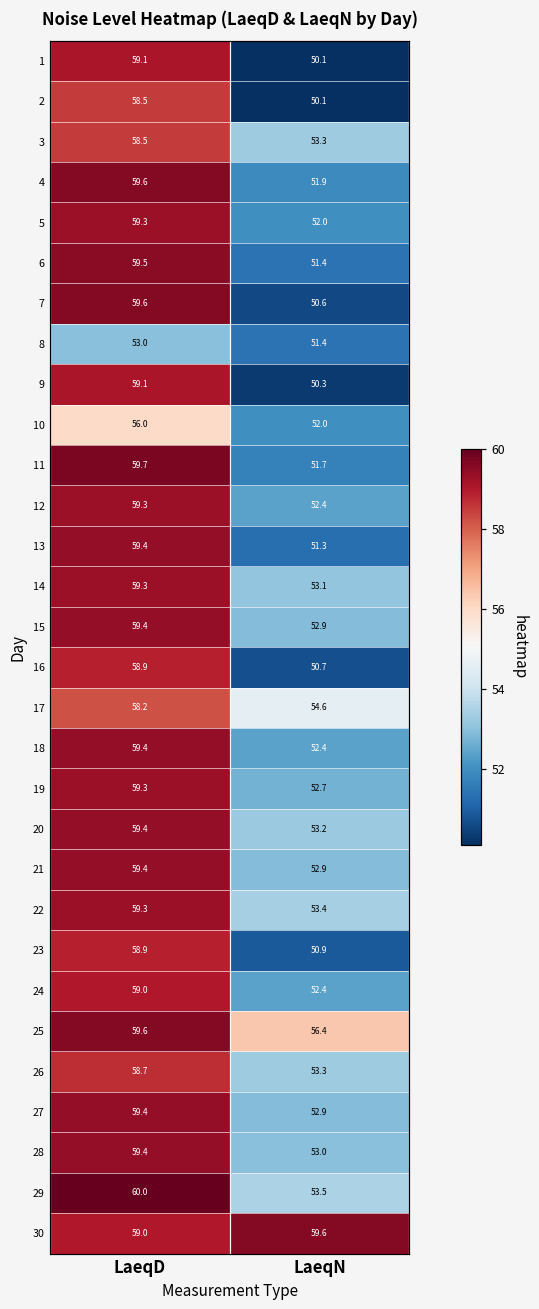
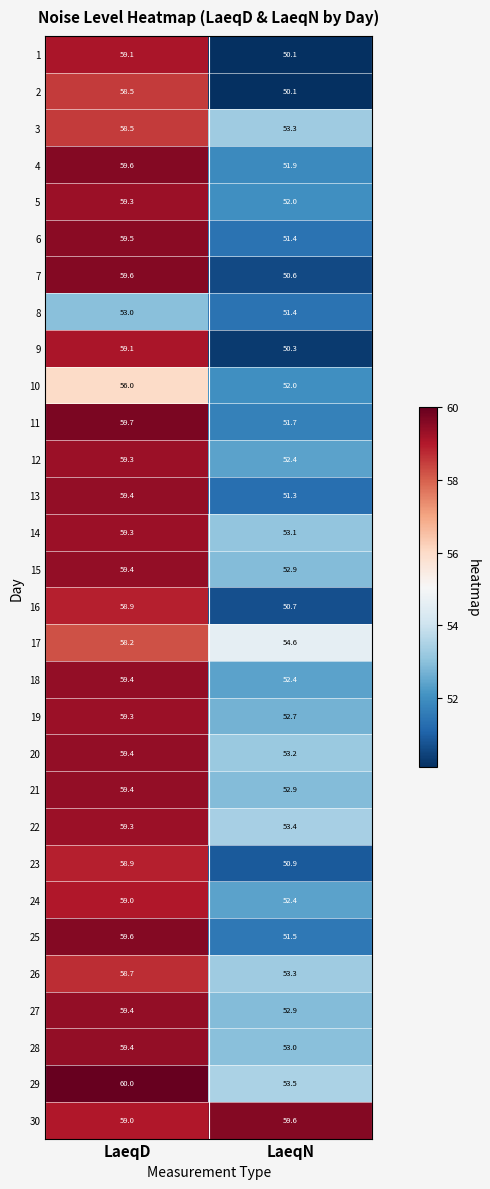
  {
    "1": {
      "LaeqD": 59.1,
      "LaeqN": 50.1
    },
    "2": {
      "LaeqD": 58.5,
      "LaeqN": 50.1
    },
    "3": {
      "LaeqD": 58.5,
      "LaeqN": 53.3
    },
    "4": {
      "LaeqD": 59.6,
      "LaeqN": 51.9
    },
    "5": {
      "LaeqD": 59.3,
      "LaeqN": 52.0
    },
    "6": {
      "LaeqD": 59.5,
      "LaeqN": 51.4
    },
    "7": {
      "LaeqD": 59.6,
      "LaeqN": 50.6
    },
    "8": {
      "LaeqD": 53.0,
      "LaeqN": 51.4
    },
    "9": {
      "LaeqD": 59.1,
      "LaeqN": 50.3
    },
    "10": {
      "LaeqD": 56.0,
      "LaeqN": 52.0
    },
    "11": {
      "LaeqD": 59.7,
      "LaeqN": 51.7
    },
    "12": {
      "LaeqD": 59.3,
      "LaeqN": 52.4
    },
    "13": {
      "LaeqD": 59.4,
      "LaeqN": 51.3
    },
    "14": {
      "LaeqD": 59.3,
      "LaeqN": 53.1
    },
    "15": {
      "LaeqD": 59.4,
      "LaeqN": 52.9
    },
    "16": {
      "LaeqD": 58.9,
      "LaeqN": 50.7
    },
    "17": {
      "LaeqD": 58.2,
      "LaeqN": 54.6
    },
    "18": {
      "LaeqD": 59.4,
      "LaeqN": 52.4
    },
    "19": {
      "LaeqD": 59.3,
      "LaeqN": 52.7
    },
    "20": {
      "LaeqD": 59.4,
      "LaeqN": 53.2
    },
    "21": {
      "LaeqD": 59.4,
      "LaeqN": 52.9
    },
    "22": {
      "LaeqD": 59.3,
      "LaeqN": 53.4
    },
    "23": {
      "LaeqD": 58.9,
      "LaeqN": 50.9
    },
    "24": {
      "LaeqD": 59.0,
      "LaeqN": 52.4
    },
    "25": {
      "LaeqD": 59.6,
-     "LaeqN": 56.4
+     "LaeqN": 51.5
    },
    "26": {
      "LaeqD": 58.7,
      "LaeqN": 53.3
    },
    "27": {
      "LaeqD": 59.4,
      "LaeqN": 52.9
    },
    "28": {
      "LaeqD": 59.4,
      "LaeqN": 53.0
    },
    "29": {
      "LaeqD": 60.0,
      "LaeqN": 53.5
    },
    "30": {
      "LaeqD": 59.0,
      "LaeqN": 59.6
    }
  }
